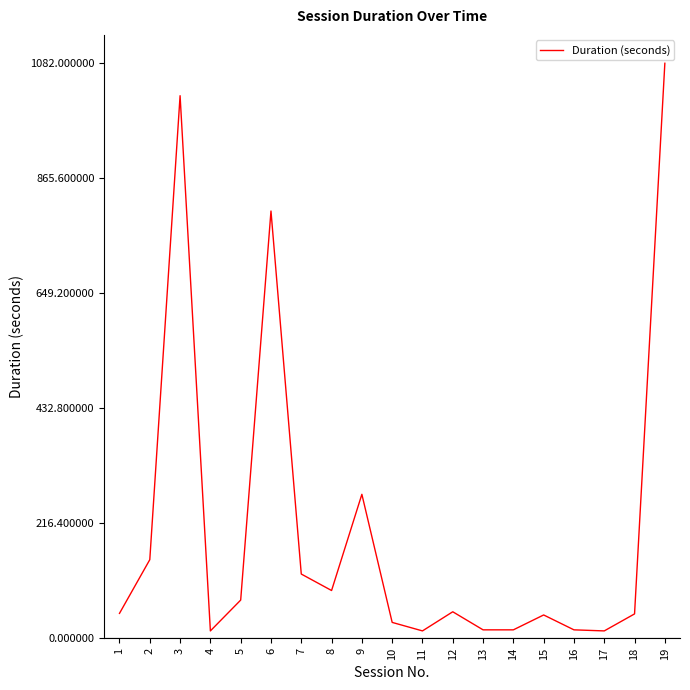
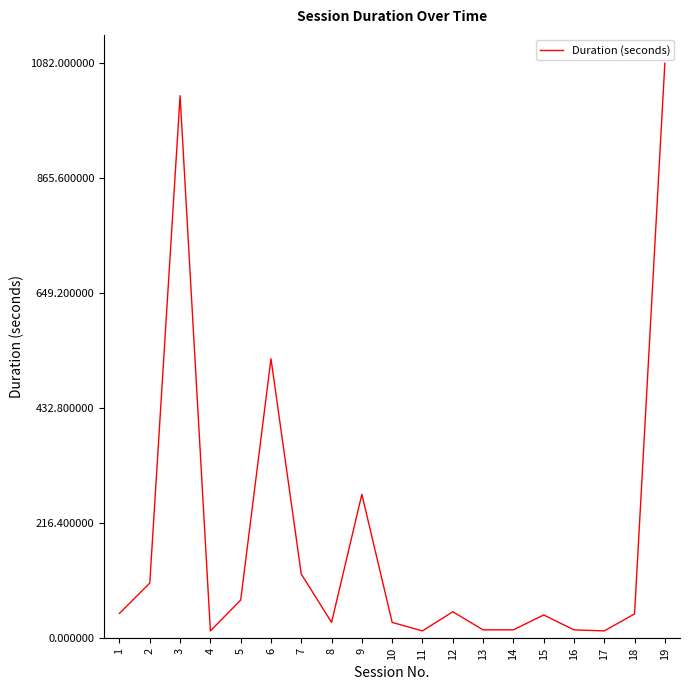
  {
    "1": 50,
-   "2": 150,
+   "2": 100,
    "3": 1020,
    "4": 10,
    "5": 70,
-   "6": 800,
+   "6": 530,
    "7": 120,
-   "8": 90,
+   "8": 30,
    "9": 270,
    "10": 30,
    "11": 10,
    "12": 50,
    "13": 20,
    "14": 20,
    "15": 40,
    "16": 20,
    "17": 10,
    "18": 50,
    "19": 1080
  }
